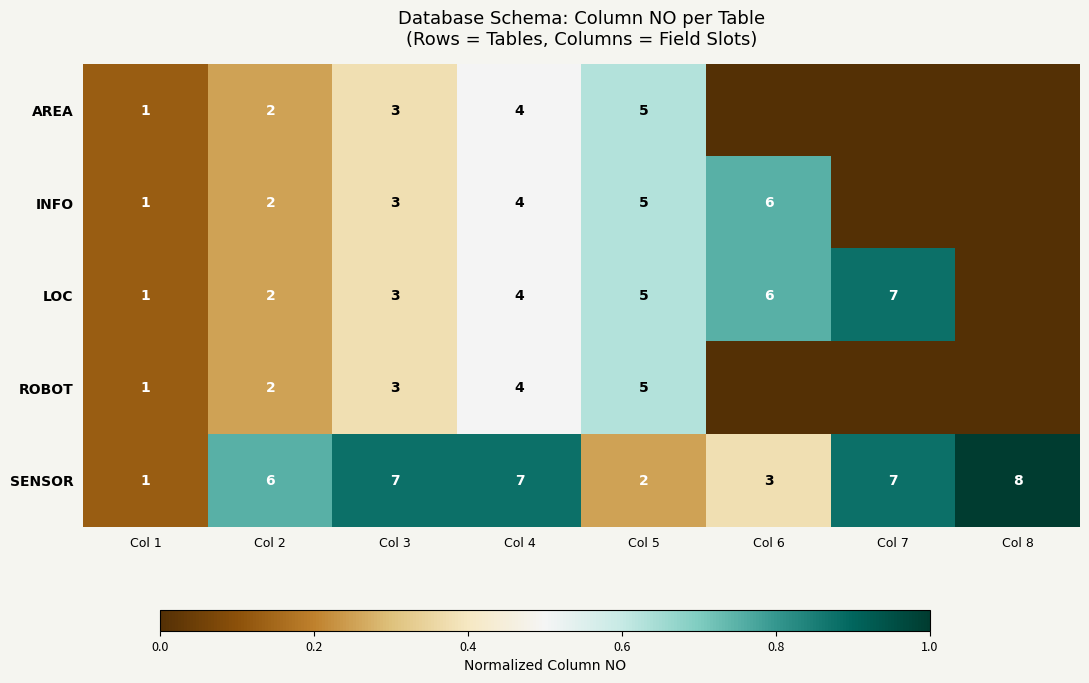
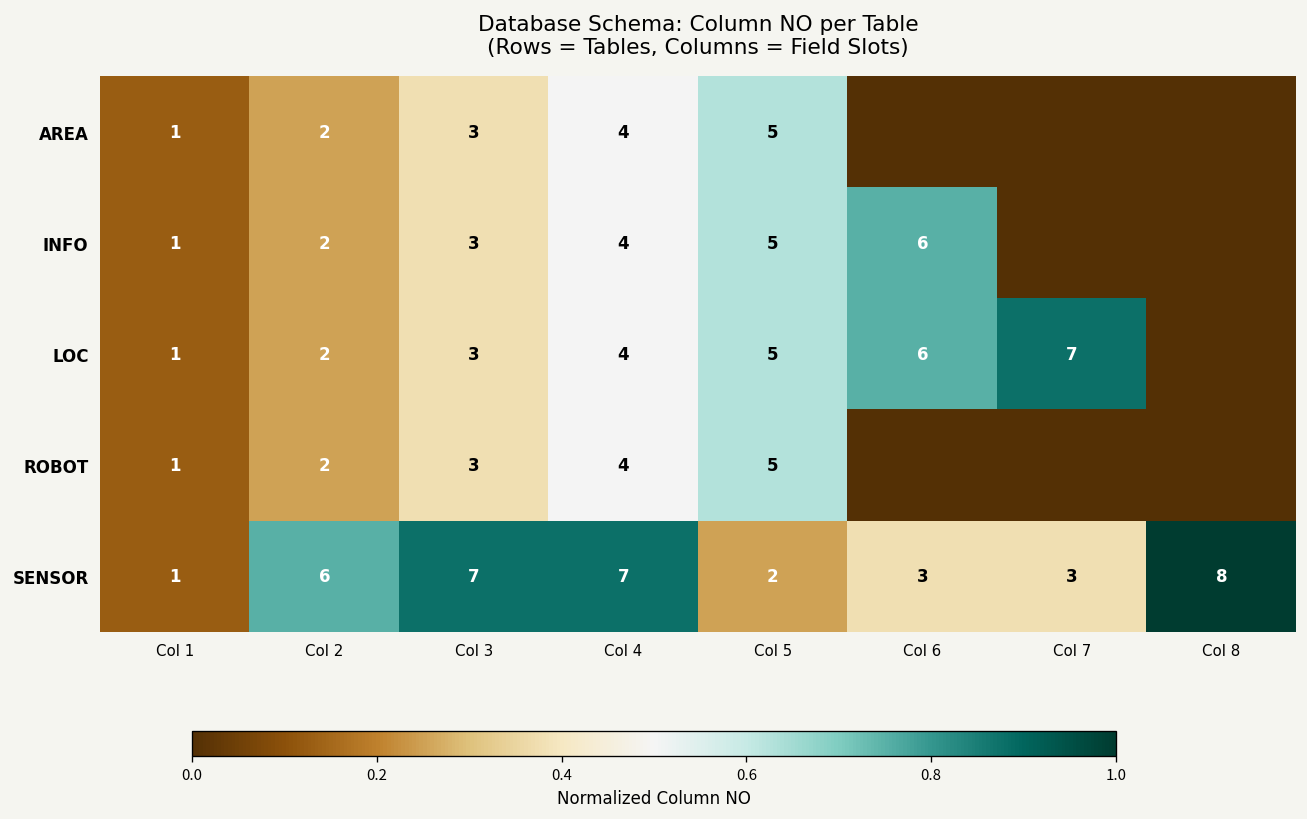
  {
    "AREA": {
      "Col 1": 1,
      "Col 2": 2,
      "Col 3": 3,
      "Col 4": 4,
      "Col 5": 5
    },
    "INFO": {
      "Col 1": 1,
      "Col 2": 2,
      "Col 3": 3,
      "Col 4": 4,
      "Col 5": 5,
      "Col 6": 6
    },
    "LOC": {
      "Col 1": 1,
      "Col 2": 2,
      "Col 3": 3,
      "Col 4": 4,
      "Col 5": 5,
      "Col 6": 6,
      "Col 7": 7
    },
    "ROBOT": {
      "Col 1": 1,
      "Col 2": 2,
      "Col 3": 3,
      "Col 4": 4,
      "Col 5": 5
    },
    "SENSOR": {
      "Col 1": 1,
      "Col 2": 6,
      "Col 3": 7,
      "Col 4": 7,
      "Col 5": 2,
      "Col 6": 3,
-     "Col 7": 7,
+     "Col 7": 3,
      "Col 8": 8
    }
  }
